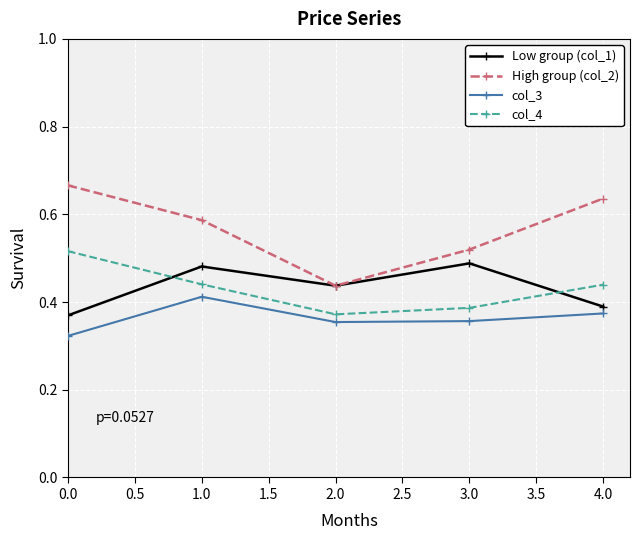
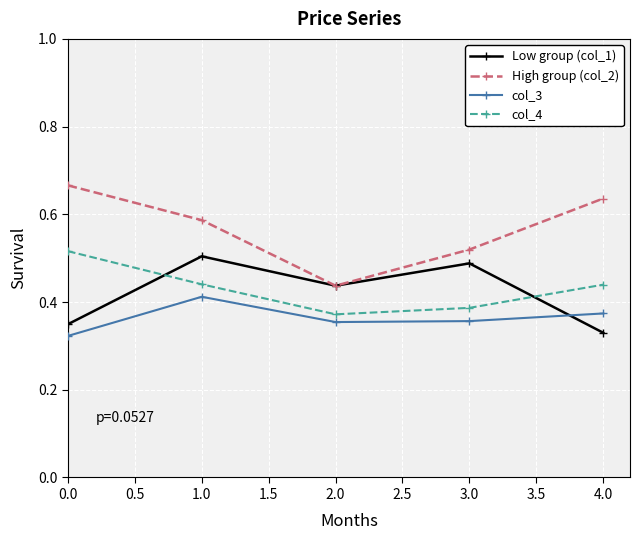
  {
    "Low group (col_1)": {
-     "0.0": 0.37,
-     "1.0": 0.48,
+     "0.0": 0.35,
+     "1.0": 0.50,
      "3.0": 0.49,
-     "4.0": 0.39
+     "4.0": 0.33
    },
    "High group (col_2)": {
      "0.0": 0.67,
      "1.0": 0.59,
      "3.0": 0.52,
      "4.0": 0.64
    }
  }
